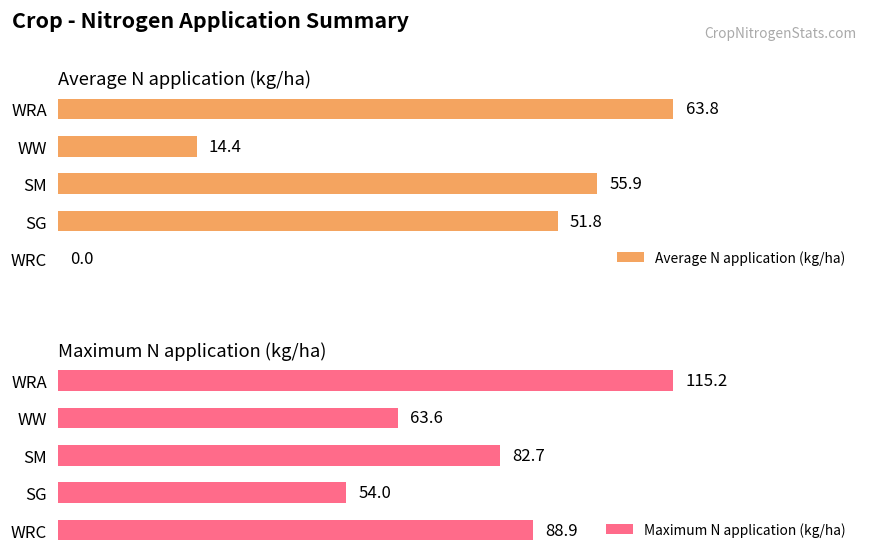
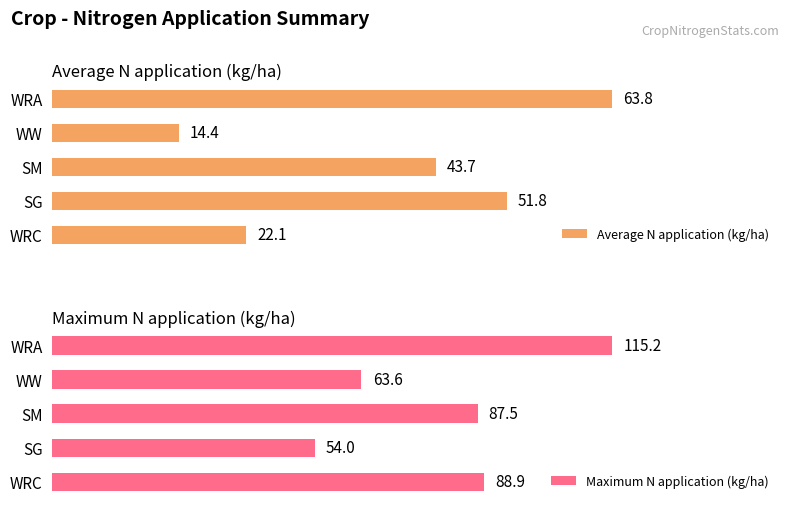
  {
    "Average N application (kg/ha)": {
      "WRA": 63.8,
      "WW": 14.4,
-     "SM": 55.9,
+     "SM": 43.7,
      "SG": 51.8,
-     "WRC": 0.0
+     "WRC": 22.1
    },
    "Maximum N application (kg/ha)": {
      "WRA": 115.2,
      "WW": 63.6,
-     "SM": 82.7,
+     "SM": 87.5,
      "SG": 54.0,
      "WRC": 88.9
    }
  }
